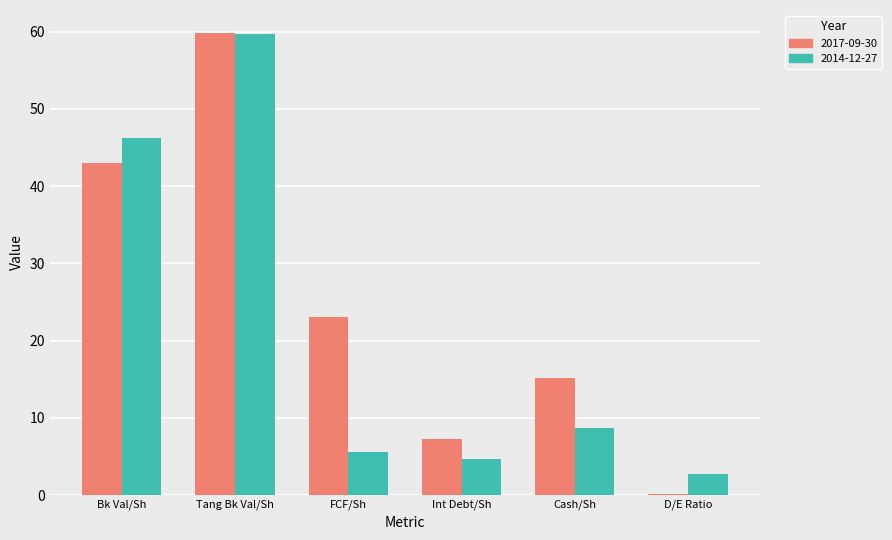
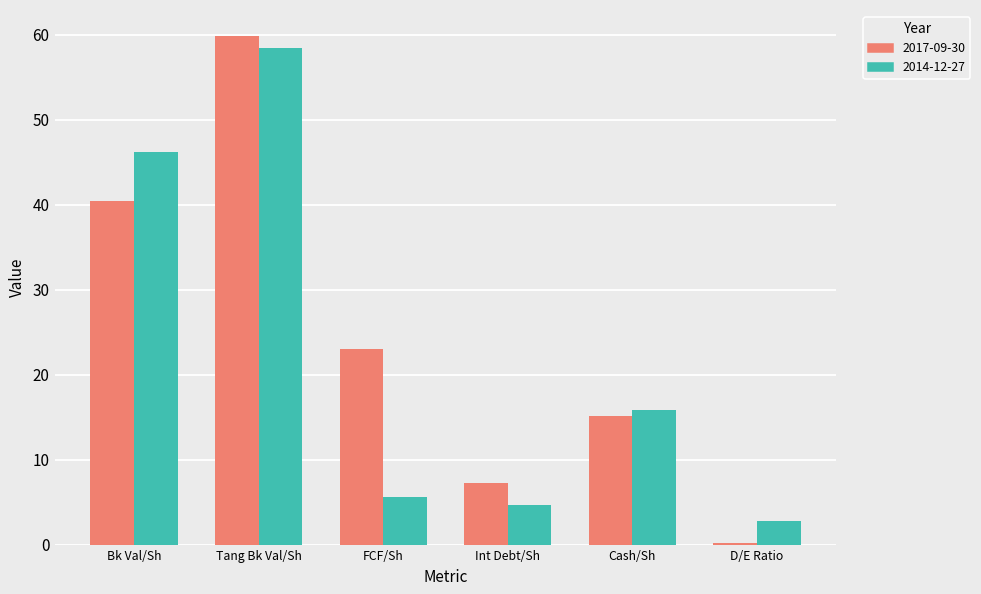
  {
    "2017-09-30": {
-     "Bk Val/Sh": 43,
+     "Bk Val/Sh": 40,
      "Tang Bk Val/Sh": 60,
      "FCF/Sh": 23,
      "Int Debt/Sh": 7,
      "Cash/Sh": 15
    },
    "2014-12-27": {
      "Bk Val/Sh": 46,
-     "Tang Bk Val/Sh": 60,
+     "Tang Bk Val/Sh": 59,
      "FCF/Sh": 6,
      "Int Debt/Sh": 5,
-     "Cash/Sh": 9,
+     "Cash/Sh": 16,
      "D/E Ratio": 3
    }
  }
